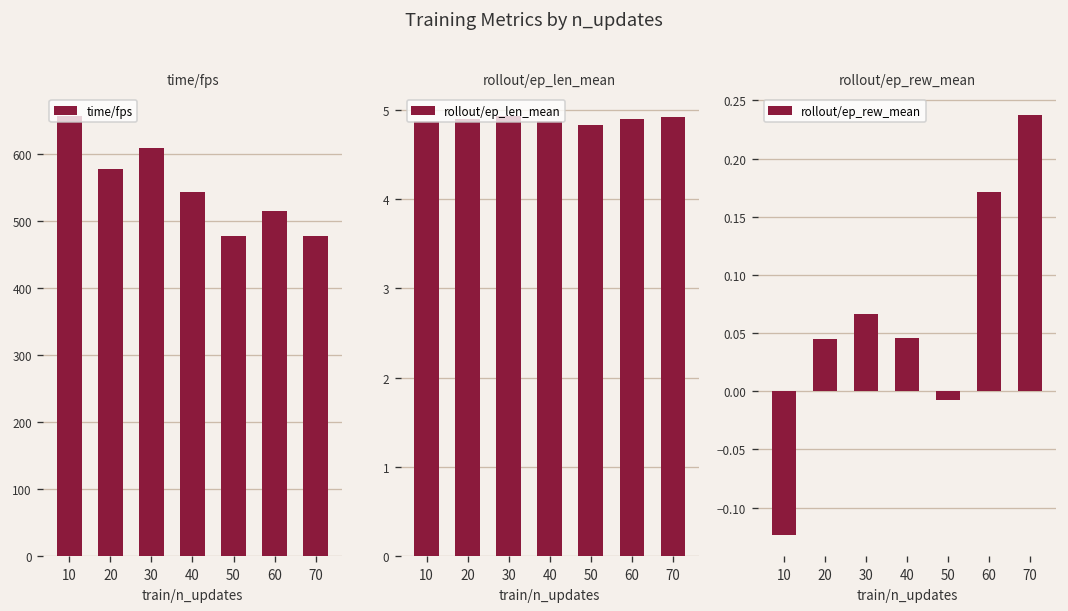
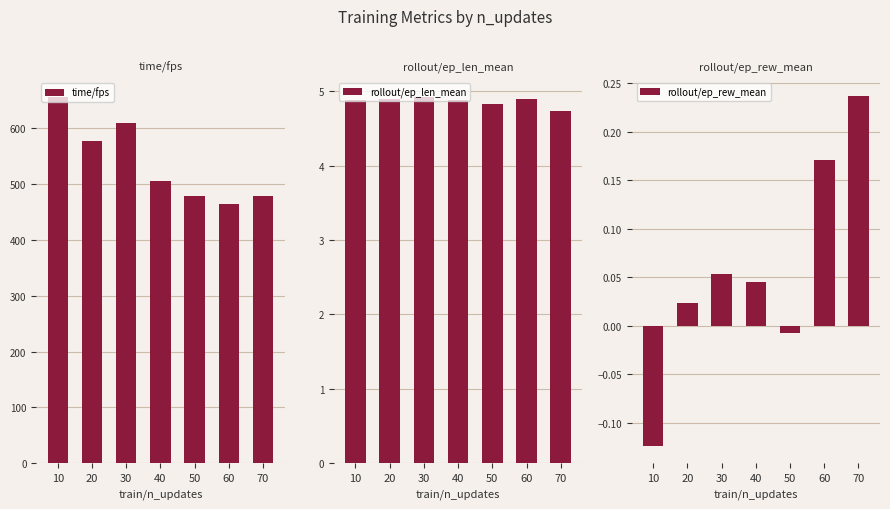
  {
    "time/fps": {
      "20": 580,
      "30": 610,
-     "40": 540,
+     "40": 510,
      "50": 480,
-     "60": 520,
+     "60": 470,
      "70": 480
    },
    "rollout/ep_len_mean": {
      "50": 4.8,
      "60": 4.9,
-     "70": 4.9
+     "70": 4.7
    },
    "rollout/ep_rew_mean": {
      "10": -0.12,
-     "20": 0.04,
-     "30": 0.07,
+     "20": 0.02,
+     "30": 0.05,
      "40": 0.05,
      "50": -0.01,
      "60": 0.17,
      "70": 0.24
    }
  }
